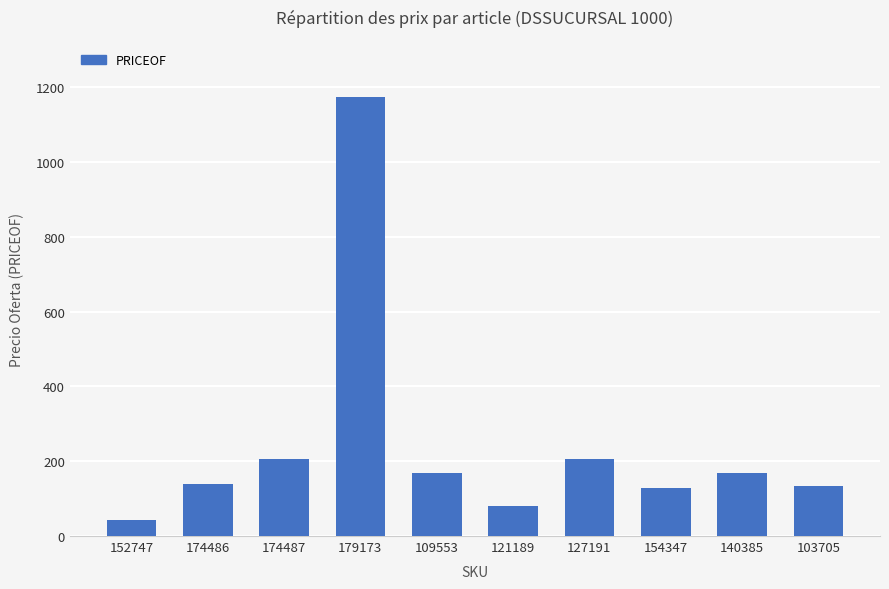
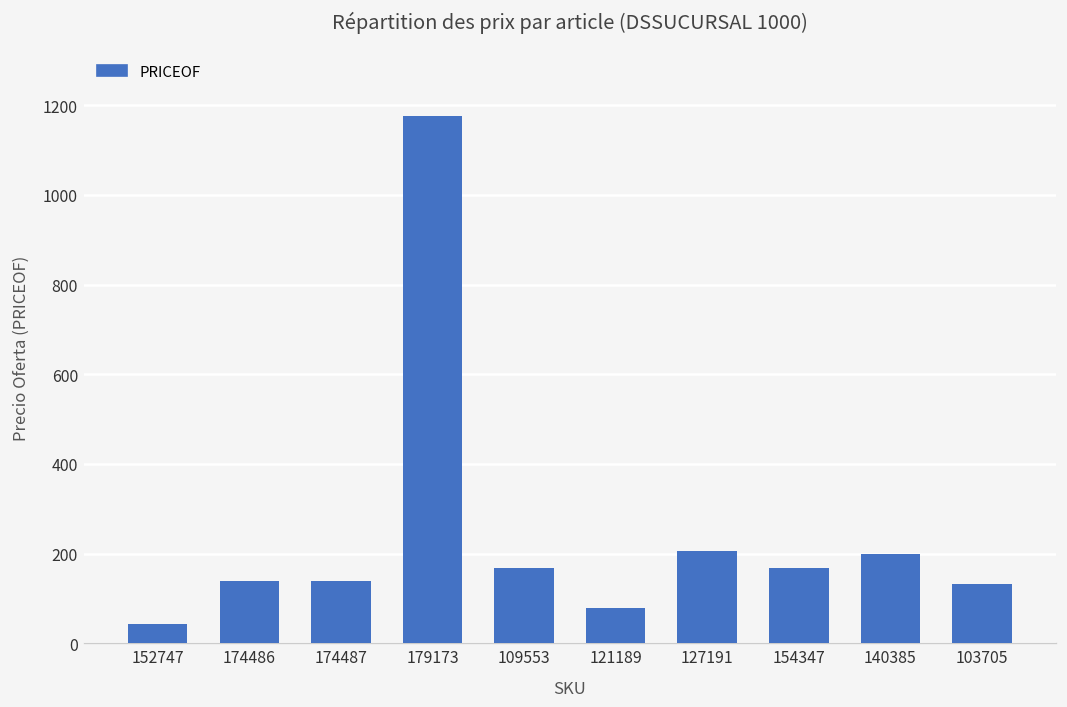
  {
    "152747": 40,
    "174486": 140,
-   "174487": 200,
+   "174487": 140,
    "179173": 1180,
    "109553": 170,
    "121189": 80,
    "127191": 210,
-   "154347": 130,
-   "140385": 170,
+   "154347": 170,
+   "140385": 200,
    "103705": 130
  }
